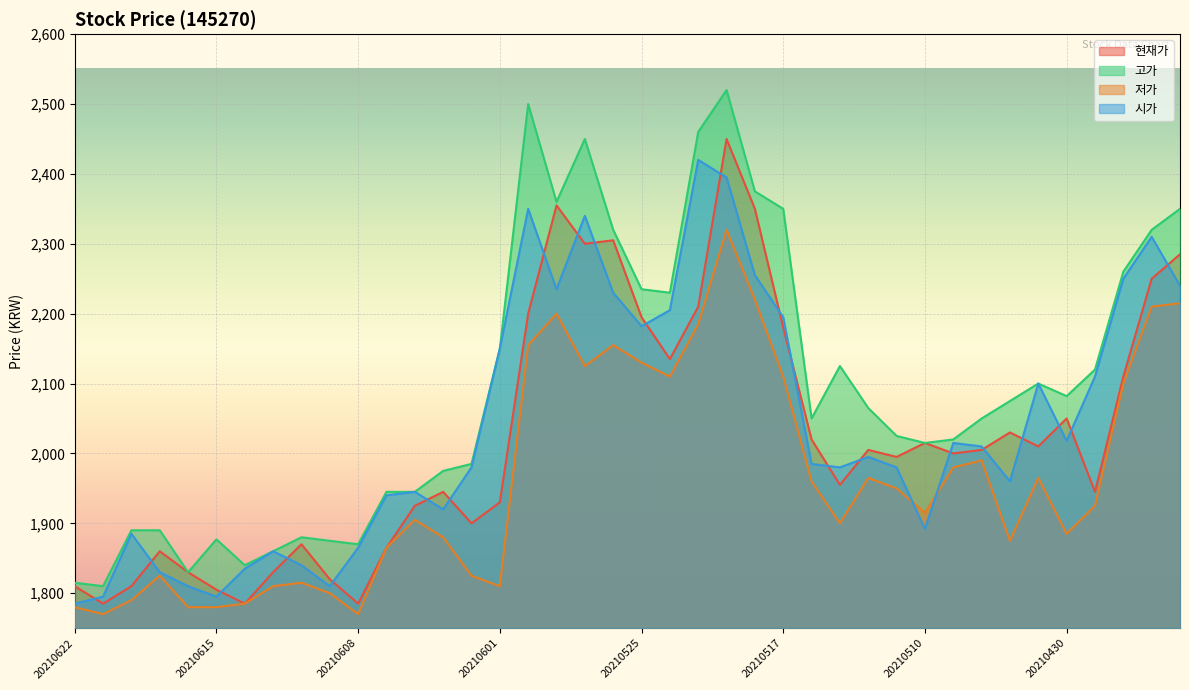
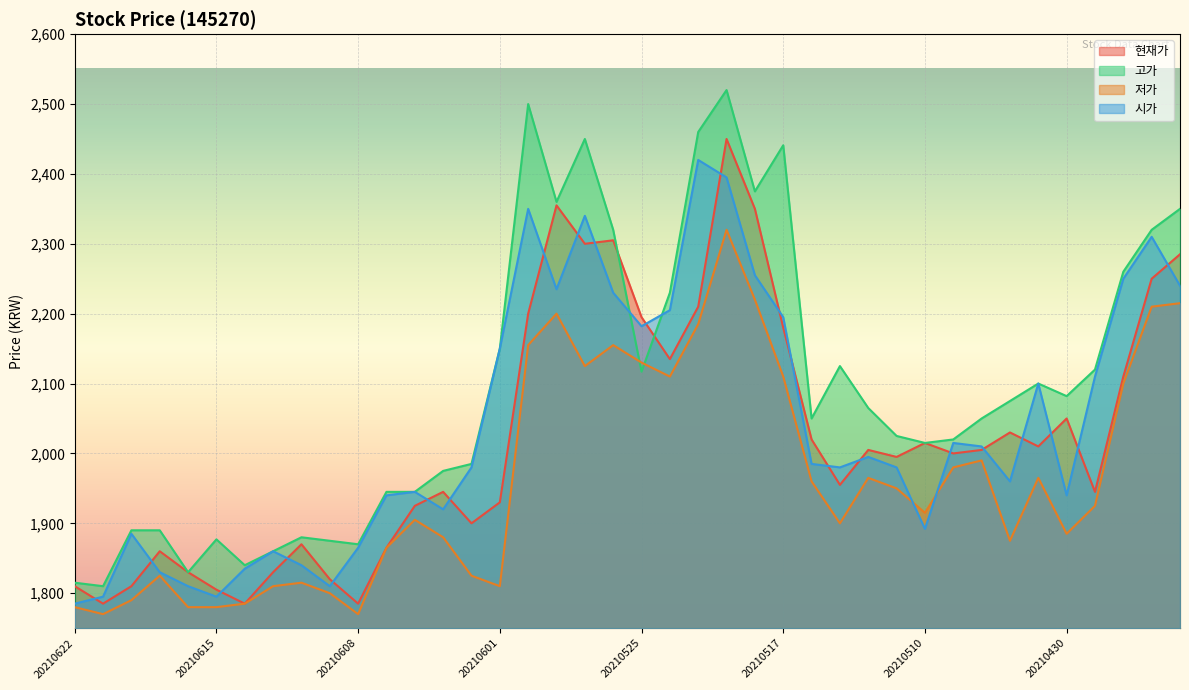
  {
    "고가": {
      "20210622": "1,820",
      "20210615": "1,880",
      "20210608": "1,870",
-     "20210525": "2,240",
-     "20210517": "2,350",
+     "20210525": "2,120",
+     "20210517": "2,440",
      "20210430": "2,080"
    },
    "시가": {
      "20210622": "1,790",
      "20210615": "1,800",
      "20210608": "1,870",
      "20210525": "2,180",
      "20210517": "2,200",
      "20210510": "1,890",
-     "20210430": "2,020"
+     "20210430": "1,940"
    }
  }
